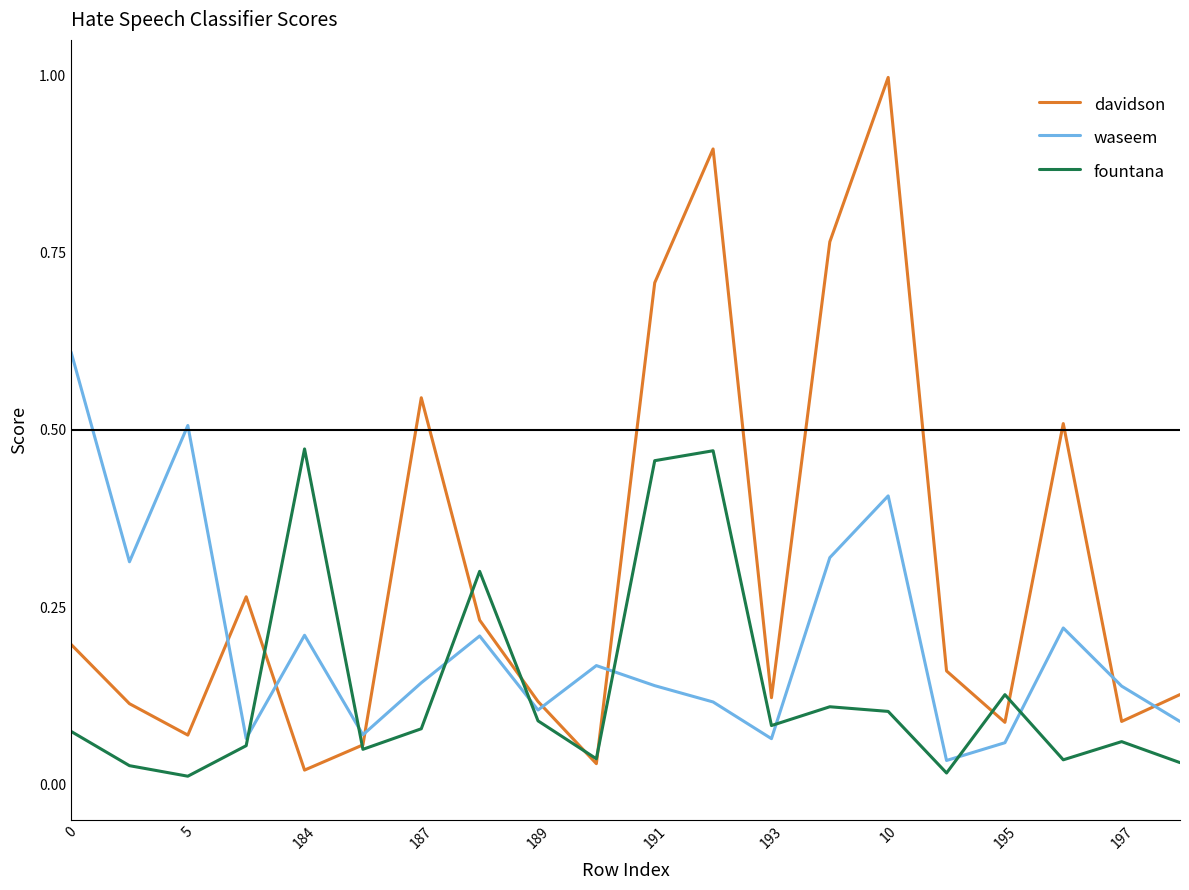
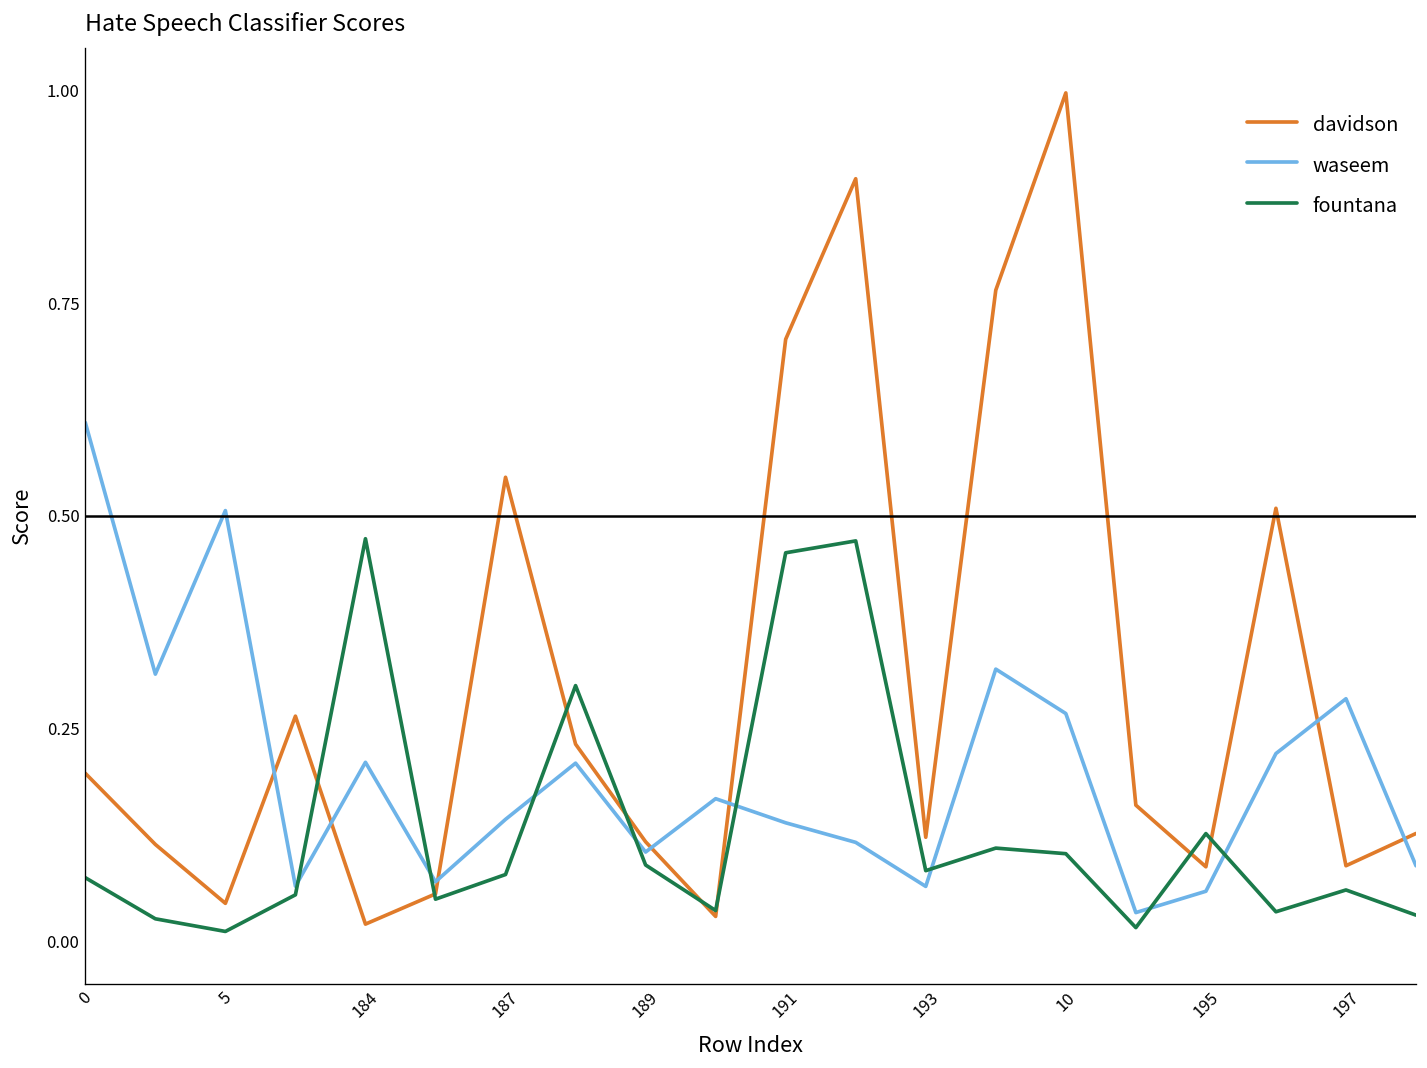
  {
    "davidson": {
      "0": 0.20,
-     "5": 0.07,
+     "5": 0.04,
      "184": 0.02,
      "187": 0.55,
      "189": 0.12,
      "191": 0.71,
      "193": 0.12,
      "10": 1.00,
      "195": 0.09,
      "197": 0.09
    },
    "waseem": {
      "0": 0.61,
      "5": 0.51,
      "184": 0.21,
      "187": 0.14,
      "189": 0.10,
      "191": 0.14,
      "193": 0.06,
-     "10": 0.41,
+     "10": 0.27,
      "195": 0.06,
-     "197": 0.14
+     "197": 0.28
    },
    "fountana": {
      "0": 0.07,
      "5": 0.01,
      "184": 0.47,
      "187": 0.08,
      "189": 0.09,
      "191": 0.46,
      "193": 0.08,
      "10": 0.10,
      "195": 0.13,
      "197": 0.06
    }
  }
